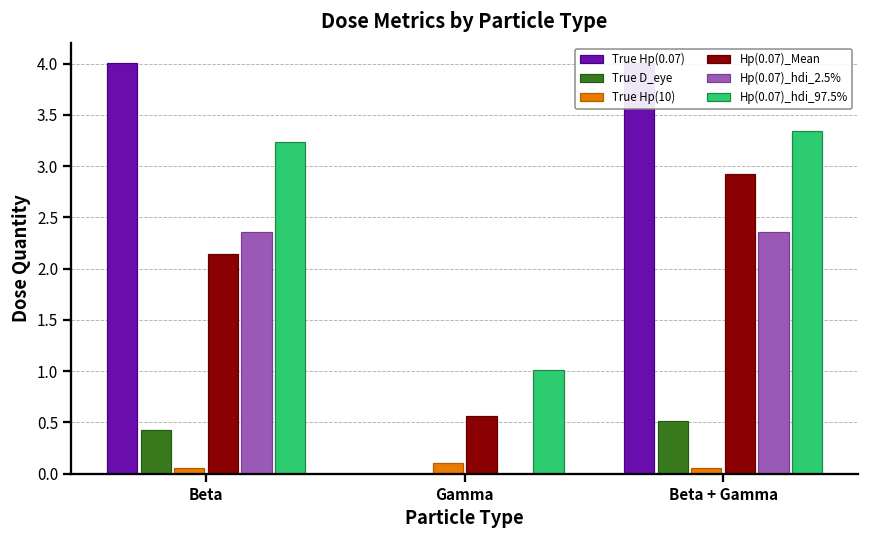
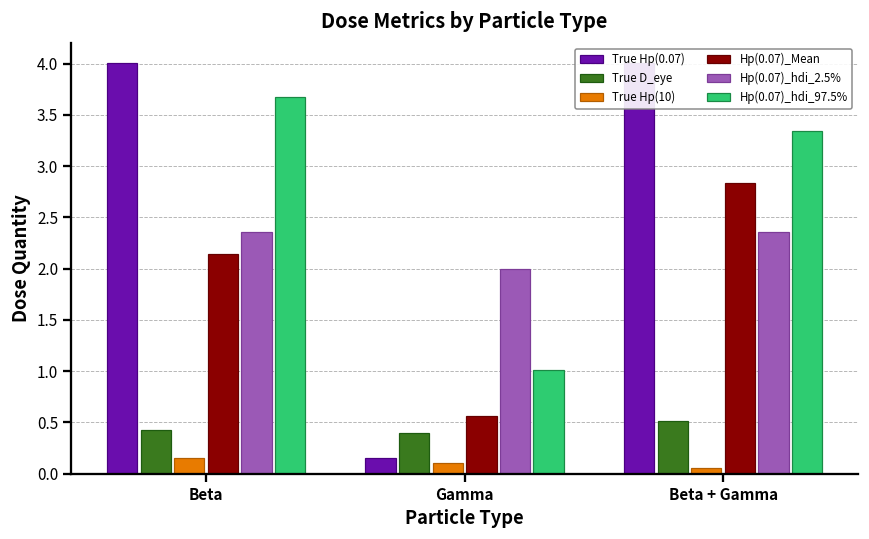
  {
    "True Hp(0.07)": {
      "Beta": 4.0,
-     "Gamma": 0.0
+     "Gamma": 0.2
    },
    "True D_eye": {
      "Beta": 0.4,
-     "Gamma": 0.0,
+     "Gamma": 0.4,
      "Beta + Gamma": 0.5
    },
    "True Hp(10)": {
-     "Beta": 0.1,
+     "Beta": 0.2,
      "Gamma": 0.1,
      "Beta + Gamma": 0.1
    },
    "Hp(0.07)_Mean": {
      "Beta": 2.1,
      "Gamma": 0.6,
-     "Beta + Gamma": 2.9
+     "Beta + Gamma": 2.8
    },
    "Hp(0.07)_hdi_2.5%": {
      "Beta": 2.4,
-     "Gamma": 0,
+     "Gamma": 2,
      "Beta + Gamma": 2.4
    },
    "Hp(0.07)_hdi_97.5%": {
-     "Beta": 3.2,
+     "Beta": 3.7,
      "Gamma": 1.0,
      "Beta + Gamma": 3.3
    }
  }
